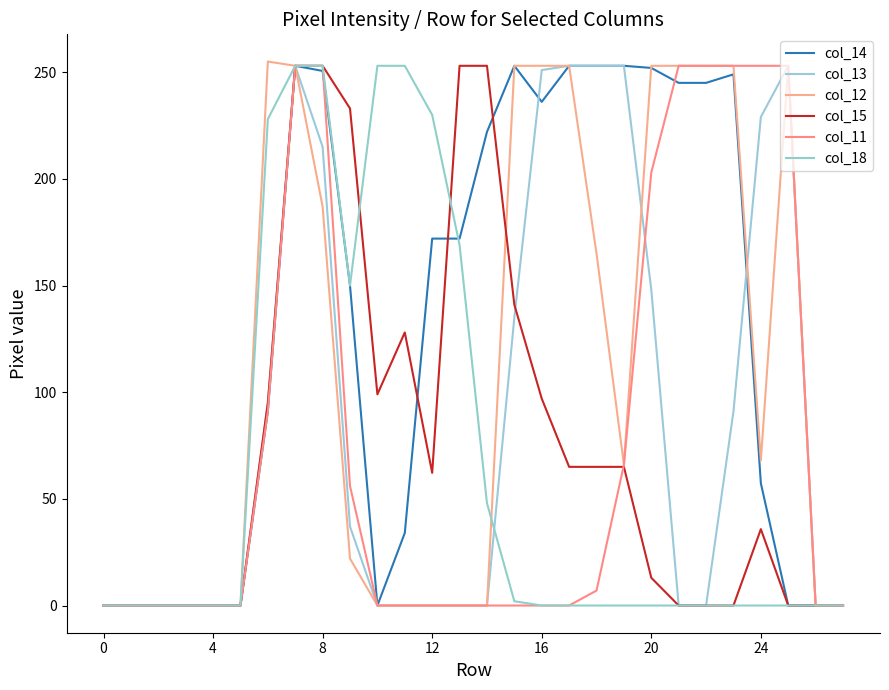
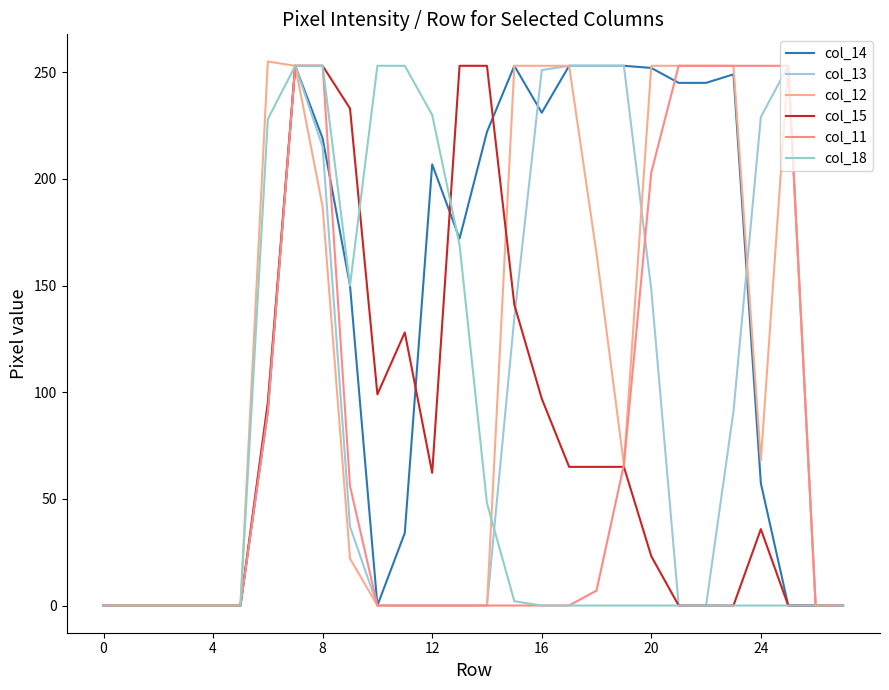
  {
    "col_14": {
-     "8": 251,
-     "12": 172,
-     "16": 236,
+     "8": 219,
+     "12": 207,
+     "16": 231,
      "24": 57
    },
    "col_15": {
      "12": 62,
      "16": 97,
-     "20": 13,
+     "20": 23,
      "24": 36
    }
  }
